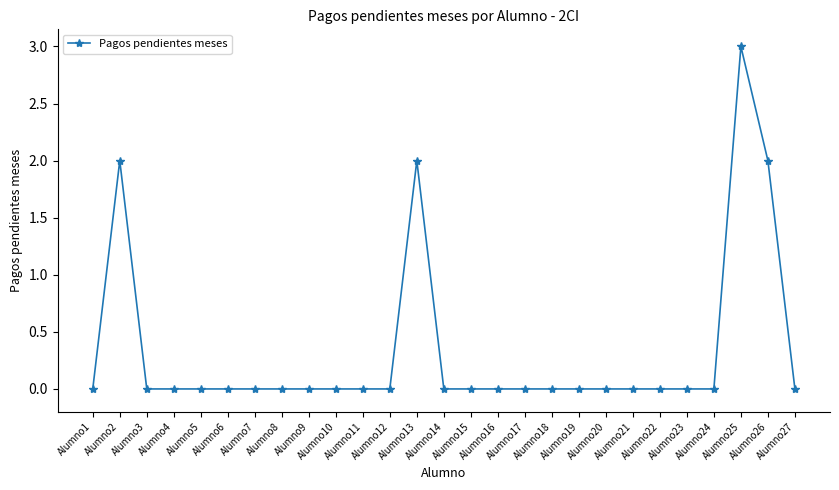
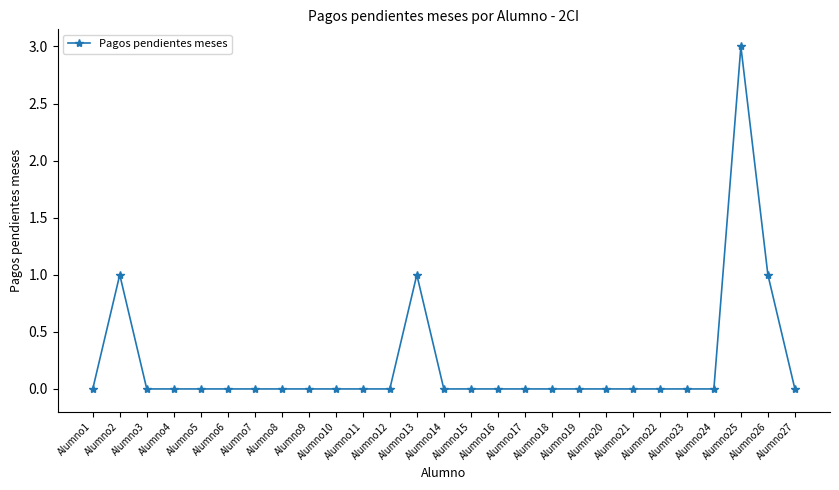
  {
    "Alumno1": 0,
-   "Alumno2": 2,
+   "Alumno2": 1,
    "Alumno3": 0,
    "Alumno4": 0,
    "Alumno5": 0,
    "Alumno6": 0,
    "Alumno7": 0,
    "Alumno8": 0,
    "Alumno9": 0,
    "Alumno10": 0,
    "Alumno11": 0,
    "Alumno12": 0,
-   "Alumno13": 2,
+   "Alumno13": 1,
    "Alumno14": 0,
    "Alumno15": 0,
    "Alumno16": 0,
    "Alumno17": 0,
    "Alumno18": 0,
    "Alumno19": 0,
    "Alumno20": 0,
    "Alumno21": 0,
    "Alumno22": 0,
    "Alumno23": 0,
    "Alumno24": 0,
    "Alumno25": 3,
-   "Alumno26": 2,
+   "Alumno26": 1,
    "Alumno27": 0
  }
